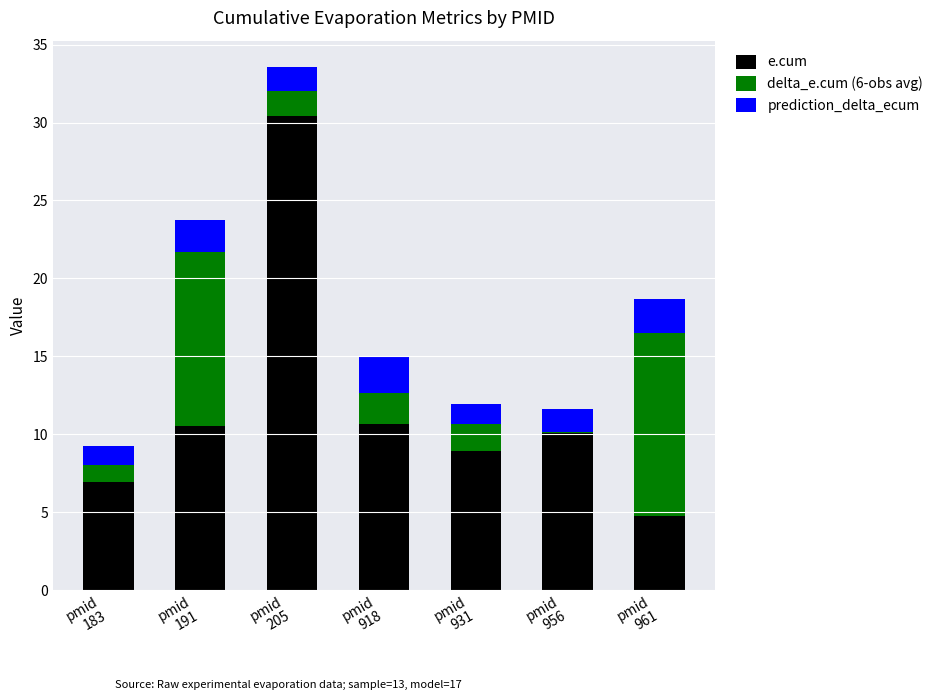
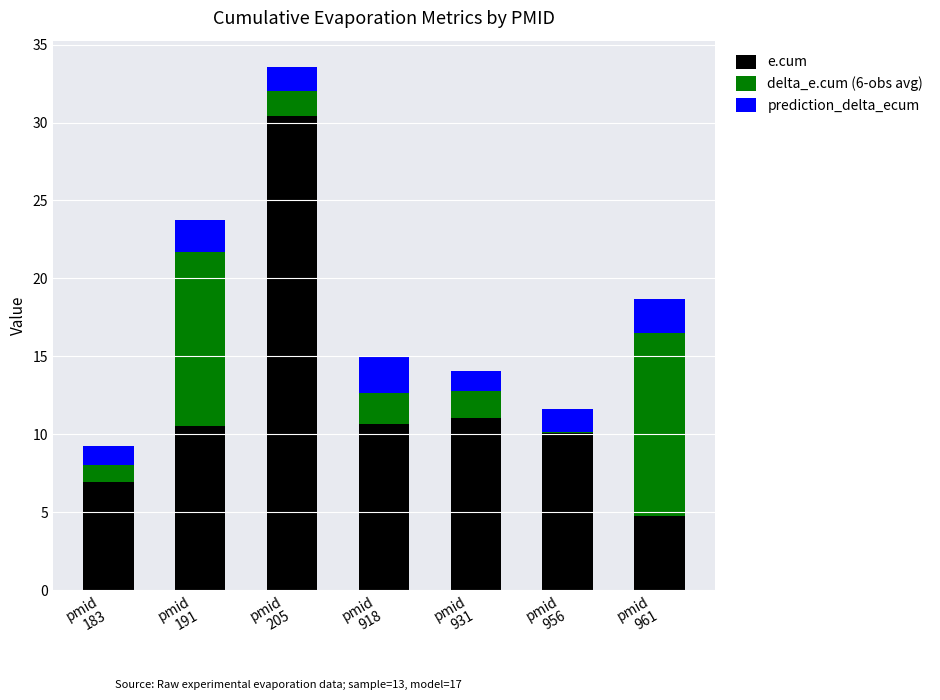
  {
    "e.cum": {
      "pmid 183": 6.9,
      "pmid 191": 10.5,
      "pmid 205": 30.4,
      "pmid 918": 10.6,
-     "pmid 931": 8.9,
+     "pmid 931": 11.0,
      "pmid 956": 10.1,
      "pmid 961": 4.7
    },
    "delta_e.cum (6-obs avg)": {
      "pmid 183": 1.1,
      "pmid 191": 11.2,
      "pmid 205": 1.6,
      "pmid 918": 2.0,
      "pmid 931": 1.8,
      "pmid 961": 11.8
    },
    "prediction_delta_ecum": {
      "pmid 183": 1.2,
      "pmid 191": 2.0,
      "pmid 205": 1.6,
      "pmid 918": 2.4,
      "pmid 931": 1.3,
      "pmid 956": 1.5,
      "pmid 961": 2.2
    }
  }
